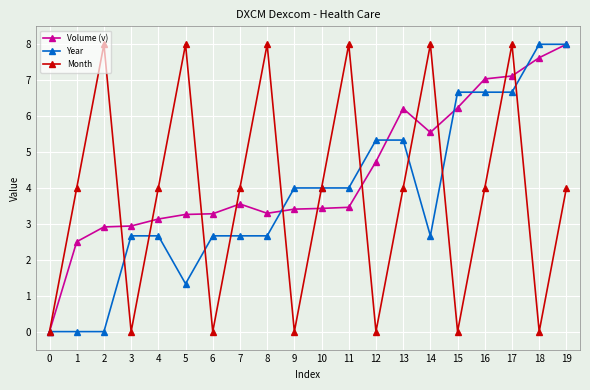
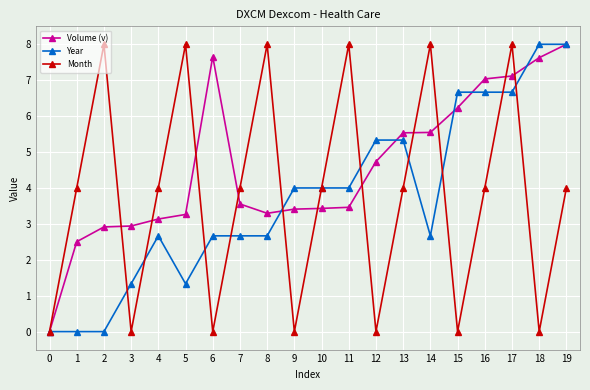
  {
    "Volume (v)": {
      "1": 2.5,
      "2": 2.9,
      "3": 2.9,
      "4": 3.1,
      "5": 3.3,
-     "6": 3.3,
+     "6": 7.7,
      "7": 3.6,
      "8": 3.3,
      "9": 3.4,
      "10": 3.4,
      "11": 3.5,
      "12": 4.7,
-     "13": 6.2,
+     "13": 5.5,
      "14": 5.5,
      "15": 6.2,
      "16": 7.0,
      "17": 7.1,
      "18": 7.6
    },
    "Year": {
      "1": 0.0,
      "2": 0.0,
-     "3": 2.7,
+     "3": 1.3,
      "4": 2.7,
      "5": 1.3,
      "6": 2.7,
      "7": 2.7,
      "8": 2.7,
      "9": 4.0,
      "11": 4.0,
      "12": 5.3,
      "13": 5.3,
      "14": 2.7,
      "15": 6.7,
      "16": 6.7,
      "17": 6.7,
      "18": 8.0
    },
    "Month": {
      "1": 4.0,
      "3": 0.0,
      "4": 4.0,
      "5": 8.0,
      "6": 0.0,
      "7": 4.0,
      "8": 8.0,
      "9": 0.0,
      "11": 8.0,
      "12": 0.0,
      "13": 4.0,
      "14": 8.0,
      "15": 0.0,
      "16": 4.0,
      "17": 8.0,
      "18": 0.0,
      "19": 4.0
    }
  }
